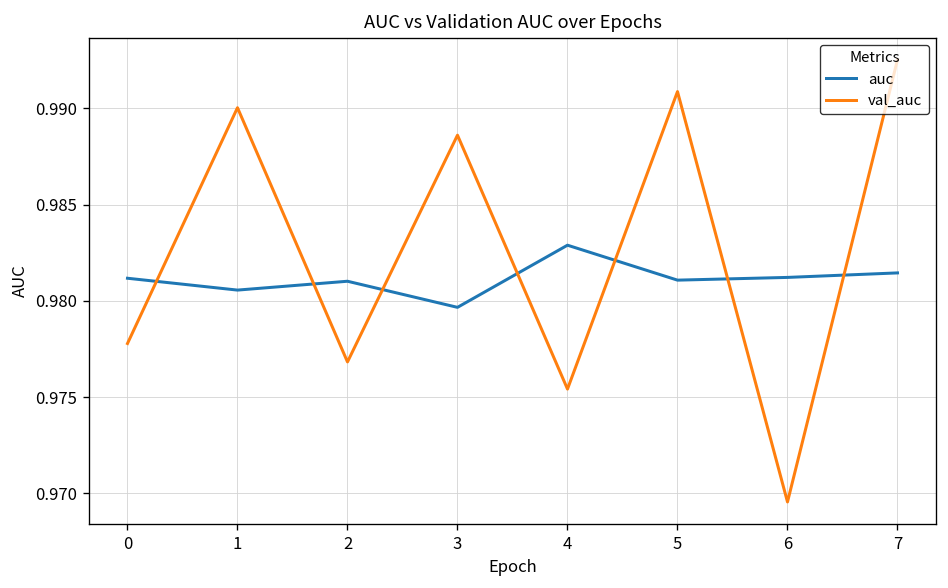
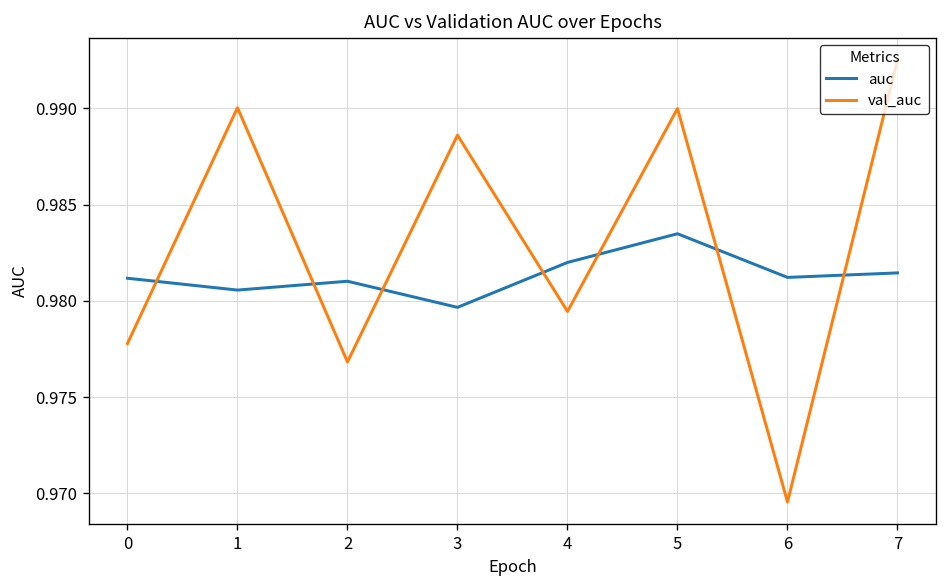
  {
    "auc": {
      "0": 0.9812,
      "1": 0.9806,
      "2": 0.9810,
      "3": 0.9797,
-     "4": 0.9829,
-     "5": 0.9811,
+     "4": 0.9820,
+     "5": 0.9835,
      "6": 0.9812,
      "7": 0.9815
    },
    "val_auc": {
      "0": 0.9778,
      "1": 0.9900,
      "2": 0.9768,
      "3": 0.9886,
-     "4": 0.9754,
-     "5": 0.9909,
+     "4": 0.9795,
+     "5": 0.9900,
      "6": 0.9696
    }
  }
